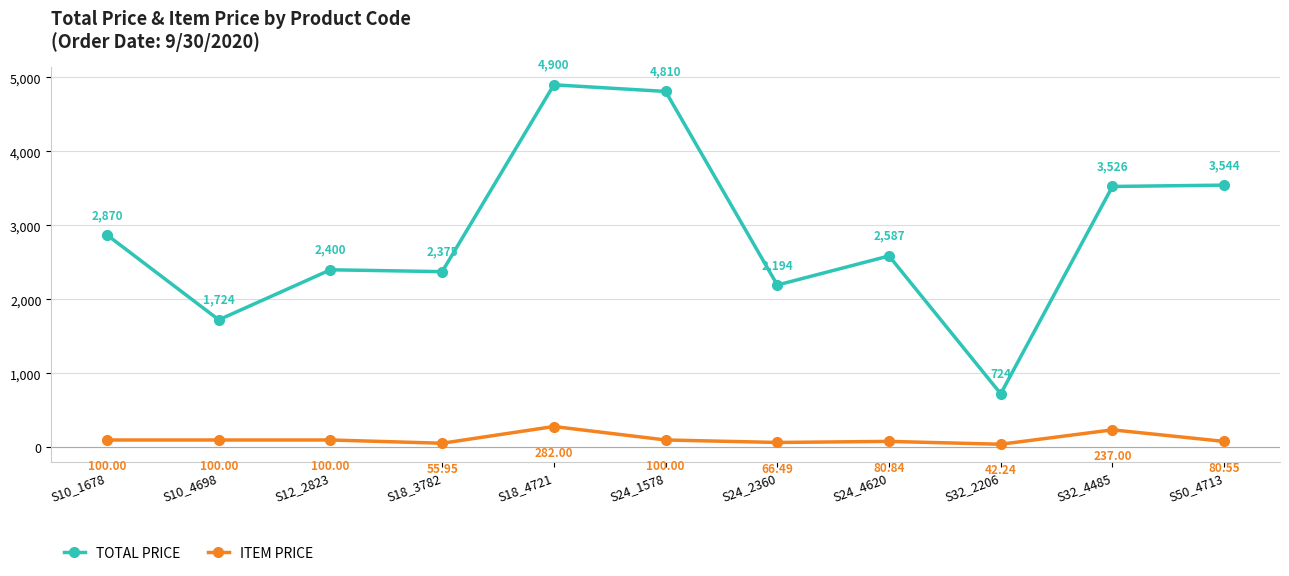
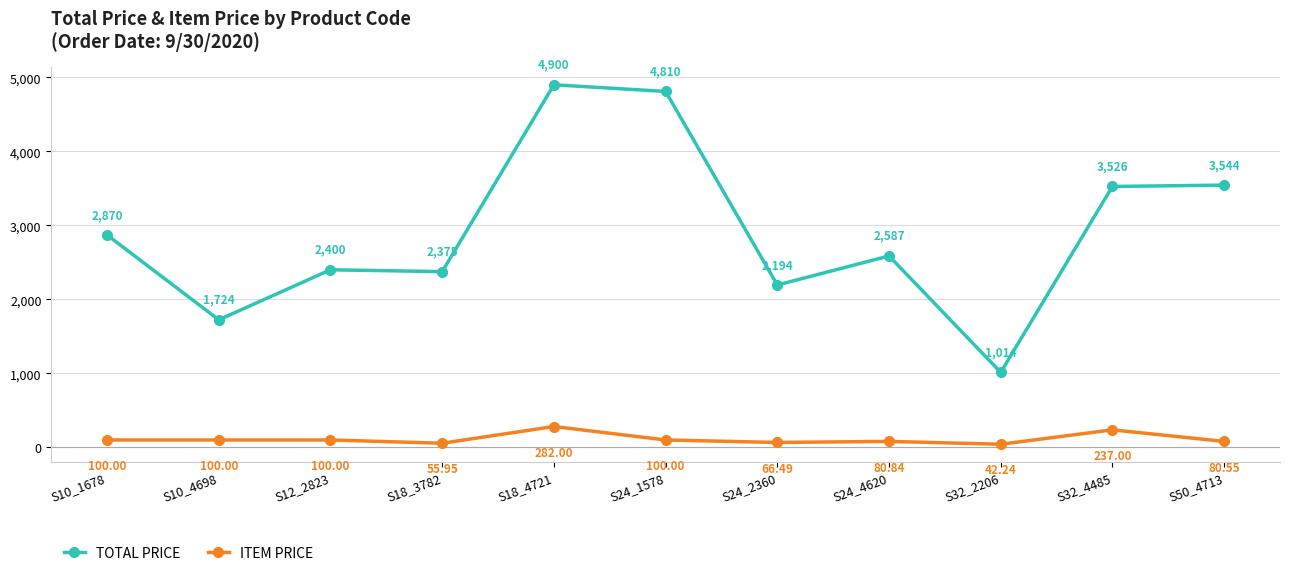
  {
    "TOTAL PRICE": {
      "S10_1678": "2,870",
      "S10_4698": "1,724",
      "S12_2823": "2,400",
      "S18_3782": "2,375",
      "S18_4721": "4,900",
      "S24_1578": "4,810",
      "S24_2360": "2,194",
      "S24_4620": "2,587",
-     "S32_2206": "724",
+     "S32_2206": "1,014",
      "S32_4485": "3,526",
      "S50_4713": "3,544"
    },
    "ITEM PRICE": {
      "S10_1678": "100.00",
      "S10_4698": "100.00",
      "S12_2823": "100.00",
      "S18_3782": "55.95",
      "S18_4721": "282.00",
      "S24_1578": "100.00",
      "S24_2360": "66.49",
      "S24_4620": "80.84",
      "S32_2206": "42.24",
      "S32_4485": "237.00",
      "S50_4713": "80.55"
    }
  }
